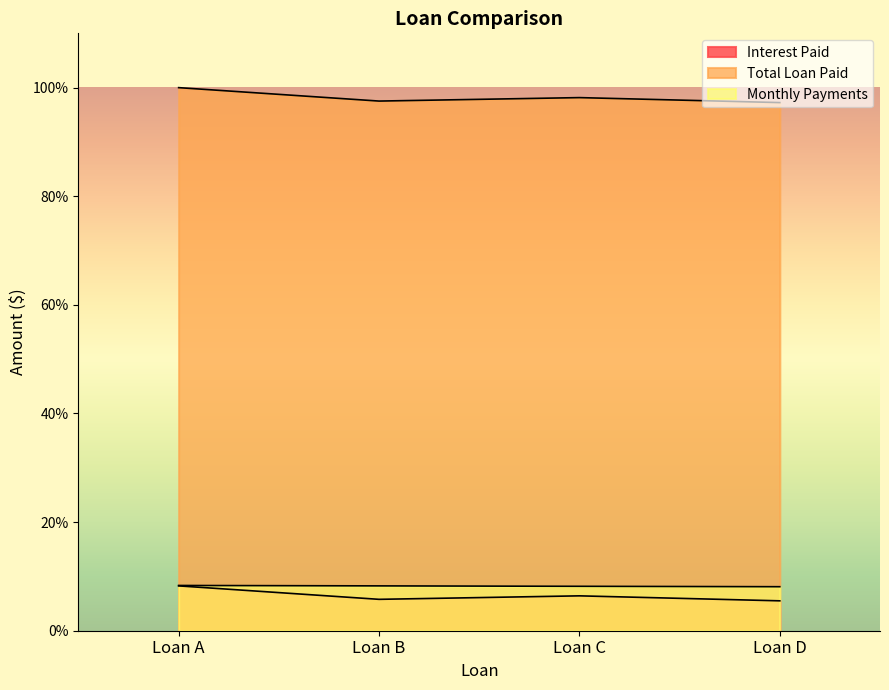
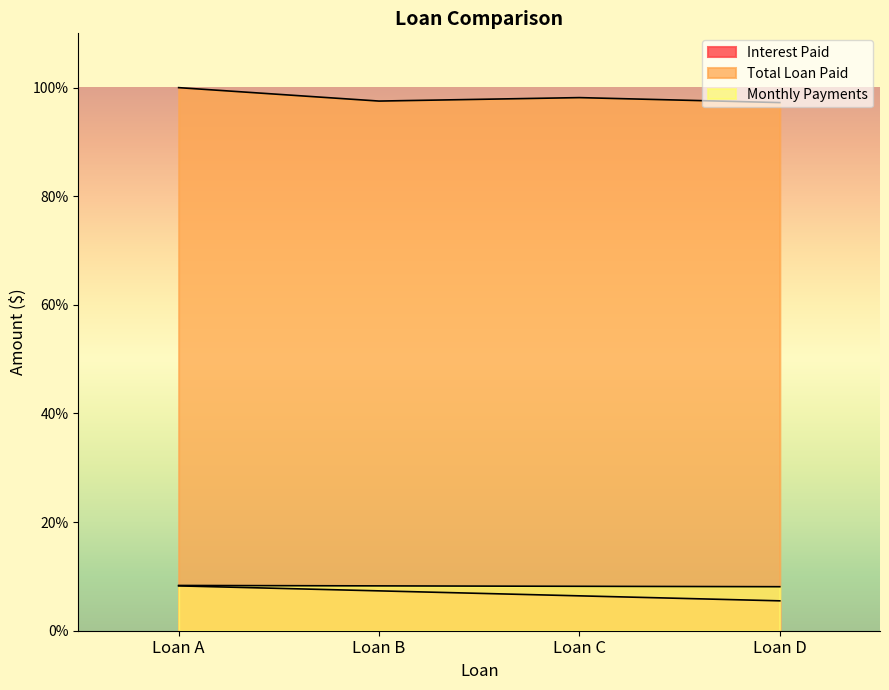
  {
    "Interest Paid": {
-     "Loan B": "6%",
+     "Loan B": "7%",
      "Loan C": "6%",
      "Loan D": "6%"
    },
    "Total Loan Paid": {
      "Loan A": "100%",
      "Loan B": "98%",
      "Loan C": "98%"
    },
    "Monthly Payments": {
      "Loan B": "8%",
      "Loan C": "8%",
      "Loan D": "8%"
    }
  }
